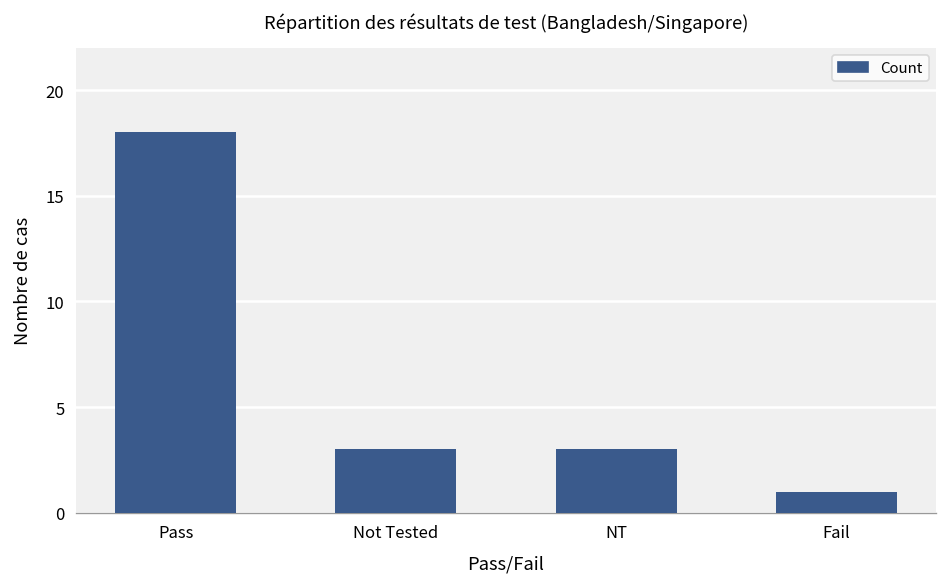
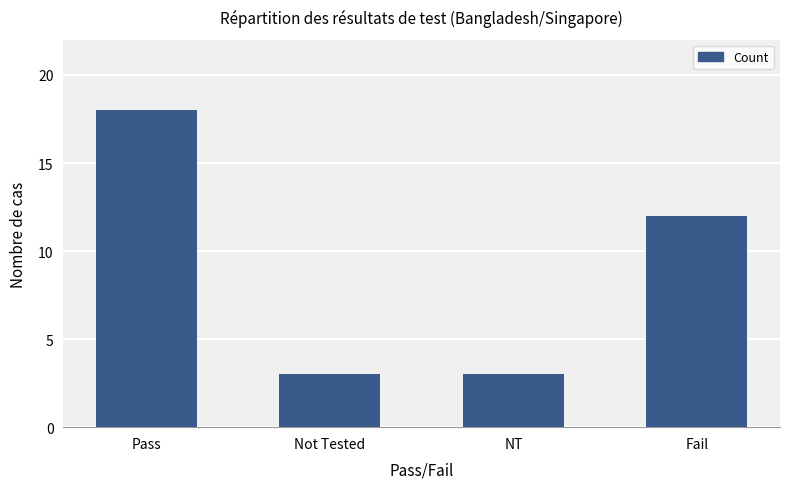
  {
    "Pass": 18,
    "Not Tested": 3,
    "NT": 3,
-   "Fail": 1
+   "Fail": 12
  }
